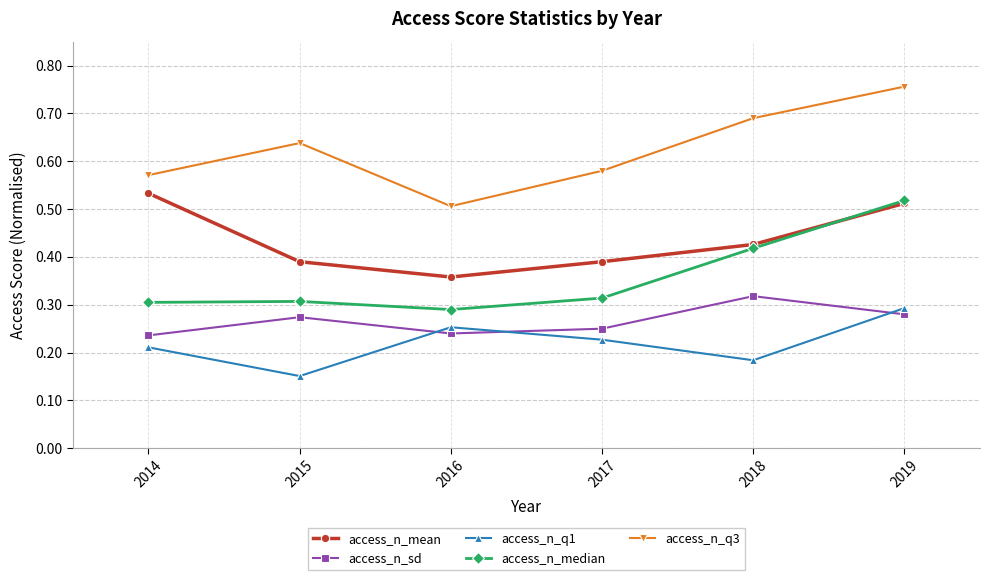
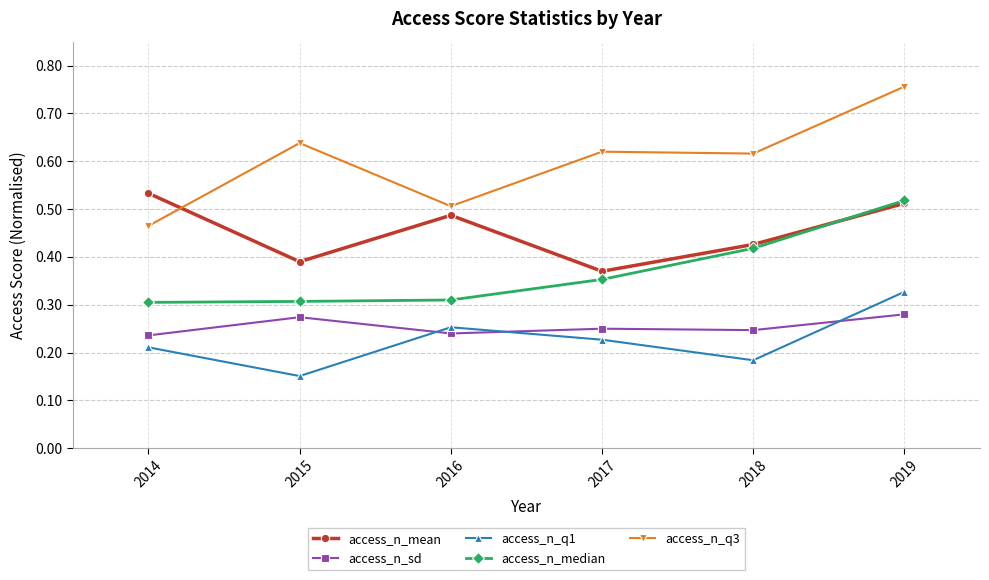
  {
    "access_n_mean": {
      "2014": 0.53,
      "2015": 0.39,
-     "2016": 0.36,
-     "2017": 0.39,
+     "2016": 0.49,
+     "2017": 0.37,
      "2018": 0.43,
      "2019": 0.51
    },
    "access_n_sd": {
      "2014": 0.24,
      "2015": 0.27,
      "2016": 0.24,
      "2017": 0.25,
-     "2018": 0.32,
+     "2018": 0.25,
      "2019": 0.28
    },
    "access_n_q1": {
      "2014": 0.21,
      "2015": 0.15,
      "2016": 0.25,
      "2017": 0.23,
      "2018": 0.18,
-     "2019": 0.29
+     "2019": 0.33
    },
    "access_n_median": {
      "2014": 0.31,
      "2015": 0.31,
-     "2016": 0.29,
-     "2017": 0.31,
+     "2016": 0.31,
+     "2017": 0.35,
      "2018": 0.42,
      "2019": 0.52
    },
    "access_n_q3": {
-     "2014": 0.57,
+     "2014": 0.47,
      "2015": 0.64,
      "2016": 0.51,
-     "2017": 0.58,
-     "2018": 0.69,
+     "2017": 0.62,
+     "2018": 0.62,
      "2019": 0.76
    }
  }
